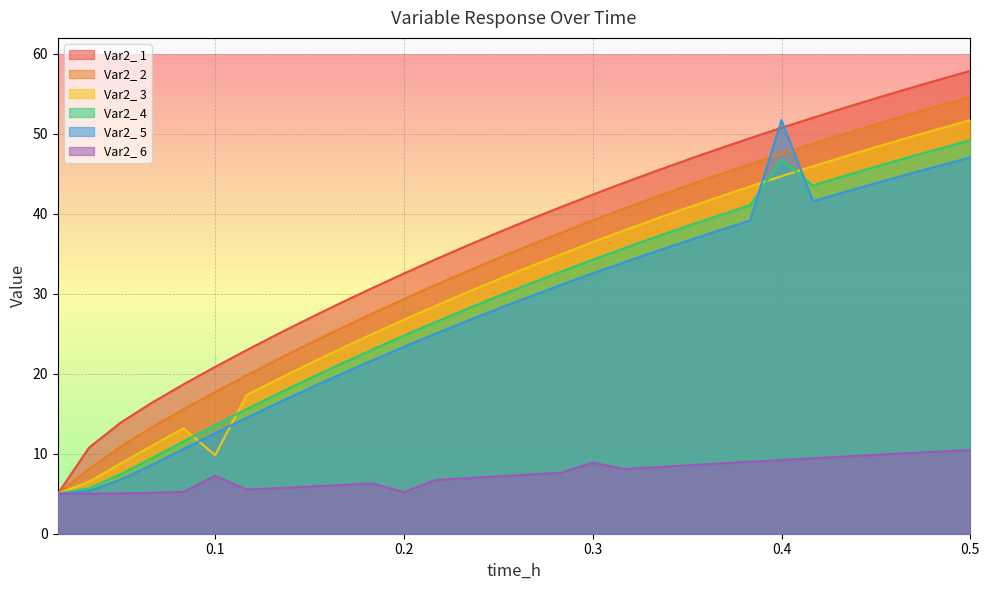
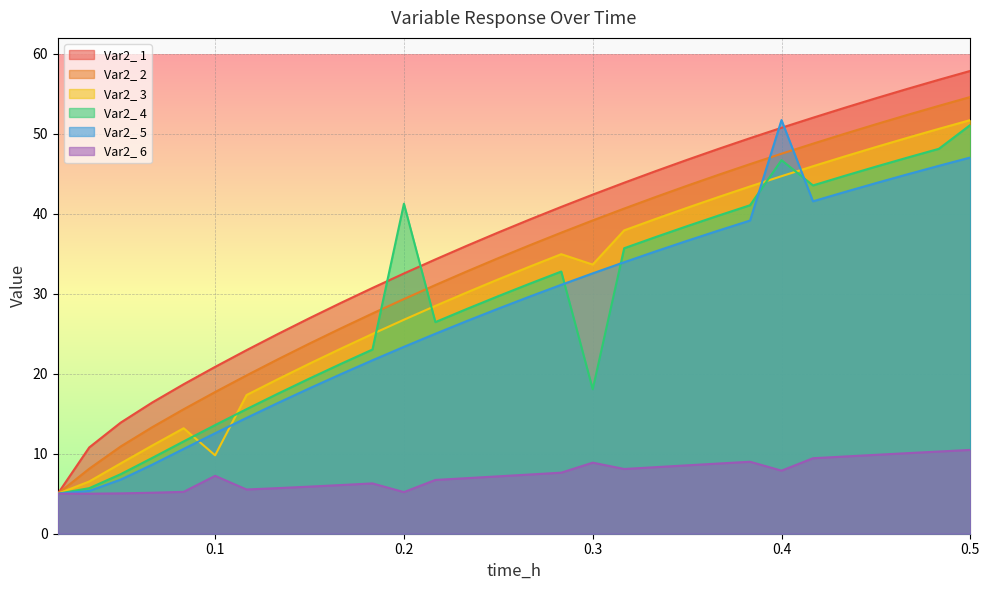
  {
    "Var2_ 3": {
      "0.1": 10,
      "0.2": 27,
-     "0.3": 36,
+     "0.3": 34,
      "0.4": 45,
      "0.5": 52
    },
    "Var2_ 4": {
      "0.1": 14,
-     "0.2": 25,
-     "0.3": 34,
+     "0.2": 41,
+     "0.3": 18,
      "0.4": 47,
-     "0.5": 49
+     "0.5": 51
    },
    "Var2_ 5": {
      "0.1": 13,
      "0.2": 23,
      "0.3": 33,
      "0.4": 52,
      "0.5": 47
    },
    "Var2_ 6": {
      "0.1": 7,
      "0.2": 5,
      "0.3": 9,
-     "0.4": 9,
+     "0.4": 8,
      "0.5": 10
    }
  }
